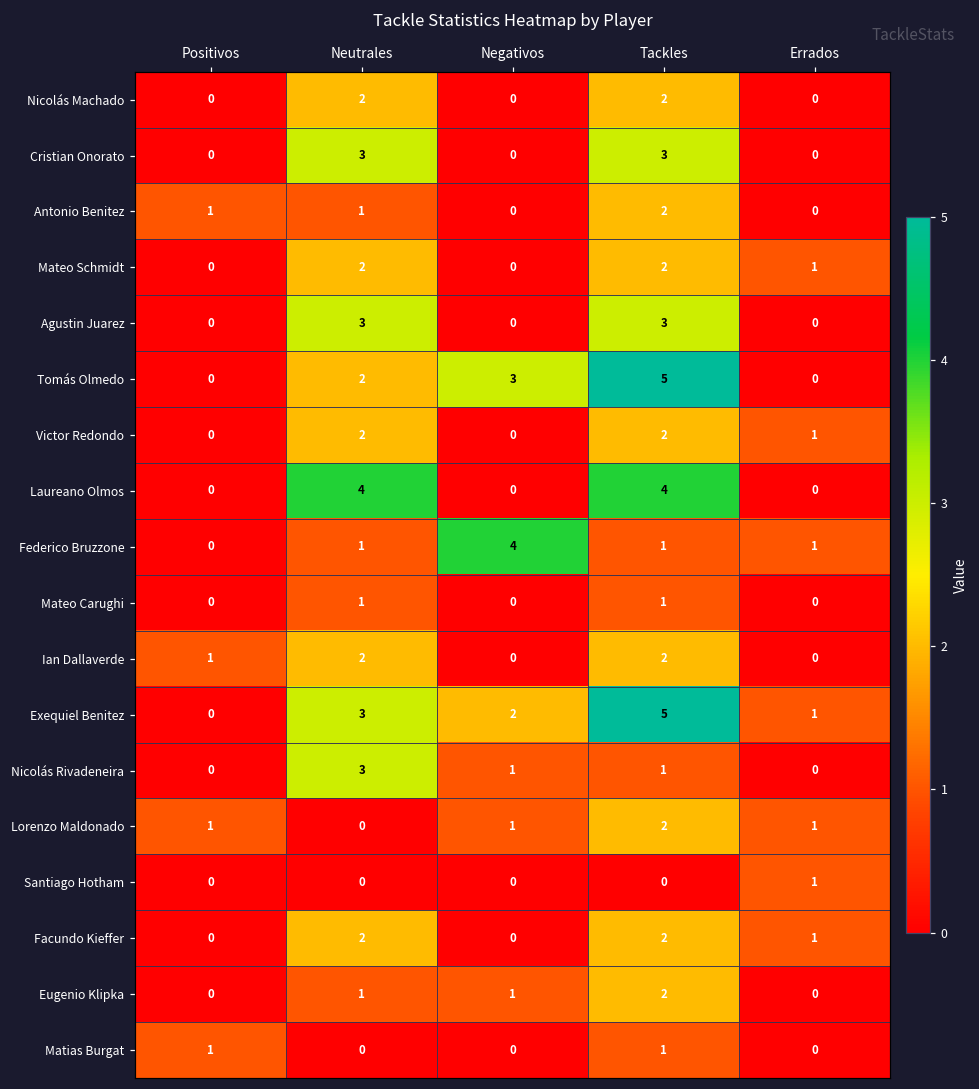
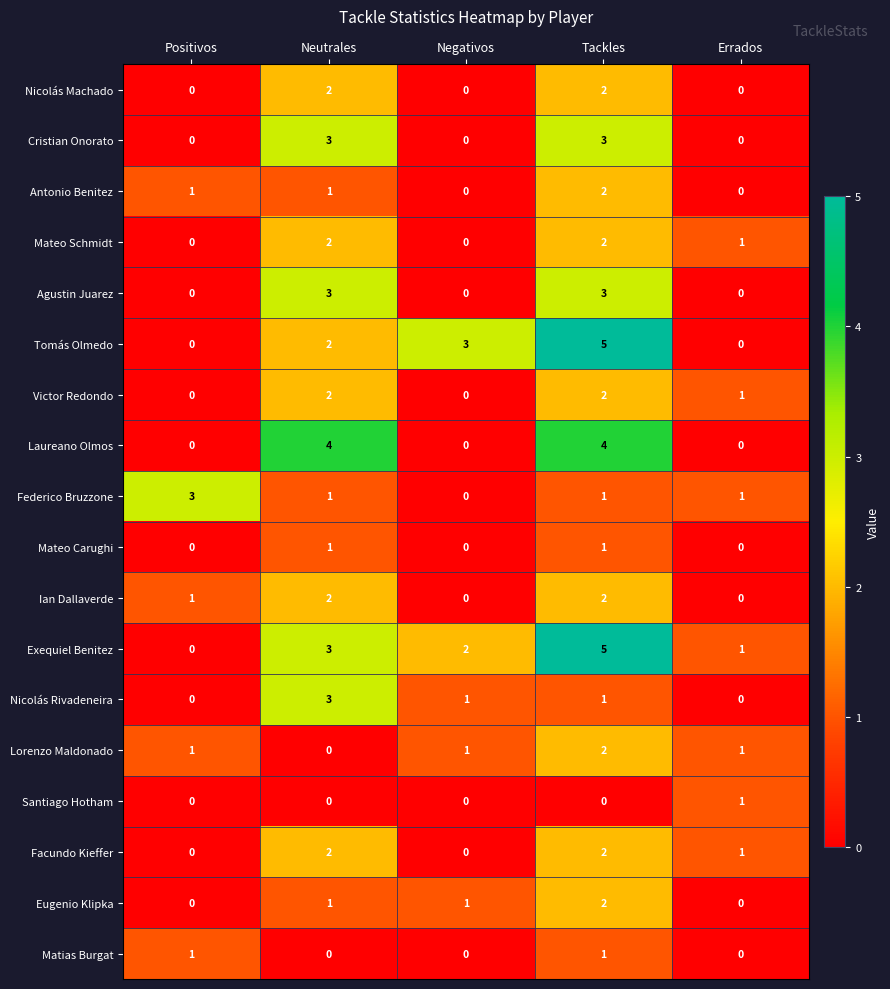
  {
    "Nicolás Machado": {
      "Positivos": 0,
      "Neutrales": 2,
      "Negativos": 0,
      "Tackles": 2,
      "Errados": 0
    },
    "Cristian Onorato": {
      "Positivos": 0,
      "Neutrales": 3,
      "Negativos": 0,
      "Tackles": 3,
      "Errados": 0
    },
    "Antonio Benitez": {
      "Positivos": 1,
      "Neutrales": 1,
      "Negativos": 0,
      "Tackles": 2,
      "Errados": 0
    },
    "Mateo Schmidt": {
      "Positivos": 0,
      "Neutrales": 2,
      "Negativos": 0,
      "Tackles": 2,
      "Errados": 1
    },
    "Agustin Juarez": {
      "Positivos": 0,
      "Neutrales": 3,
      "Negativos": 0,
      "Tackles": 3,
      "Errados": 0
    },
    "Tomás Olmedo": {
      "Positivos": 0,
      "Neutrales": 2,
      "Negativos": 3,
      "Tackles": 5,
      "Errados": 0
    },
    "Victor Redondo": {
      "Positivos": 0,
      "Neutrales": 2,
      "Negativos": 0,
      "Tackles": 2,
      "Errados": 1
    },
    "Laureano Olmos": {
      "Positivos": 0,
      "Neutrales": 4,
      "Negativos": 0,
      "Tackles": 4,
      "Errados": 0
    },
    "Federico Bruzzone": {
-     "Positivos": 0,
+     "Positivos": 3,
      "Neutrales": 1,
-     "Negativos": 4,
+     "Negativos": 0,
      "Tackles": 1,
      "Errados": 1
    },
    "Mateo Carughi": {
      "Positivos": 0,
      "Neutrales": 1,
      "Negativos": 0,
      "Tackles": 1,
      "Errados": 0
    },
    "Ian Dallaverde": {
      "Positivos": 1,
      "Neutrales": 2,
      "Negativos": 0,
      "Tackles": 2,
      "Errados": 0
    },
    "Exequiel Benitez": {
      "Positivos": 0,
      "Neutrales": 3,
      "Negativos": 2,
      "Tackles": 5,
      "Errados": 1
    },
    "Nicolás Rivadeneira": {
      "Positivos": 0,
      "Neutrales": 3,
      "Negativos": 1,
      "Tackles": 1,
      "Errados": 0
    },
    "Lorenzo Maldonado": {
      "Positivos": 1,
      "Neutrales": 0,
      "Negativos": 1,
      "Tackles": 2,
      "Errados": 1
    },
    "Santiago Hotham": {
      "Positivos": 0,
      "Neutrales": 0,
      "Negativos": 0,
      "Tackles": 0,
      "Errados": 1
    },
    "Facundo Kieffer": {
      "Positivos": 0,
      "Neutrales": 2,
      "Negativos": 0,
      "Tackles": 2,
      "Errados": 1
    },
    "Eugenio Klipka": {
      "Positivos": 0,
      "Neutrales": 1,
      "Negativos": 1,
      "Tackles": 2,
      "Errados": 0
    },
    "Matias Burgat": {
      "Positivos": 1,
      "Neutrales": 0,
      "Negativos": 0,
      "Tackles": 1,
      "Errados": 0
    }
  }
